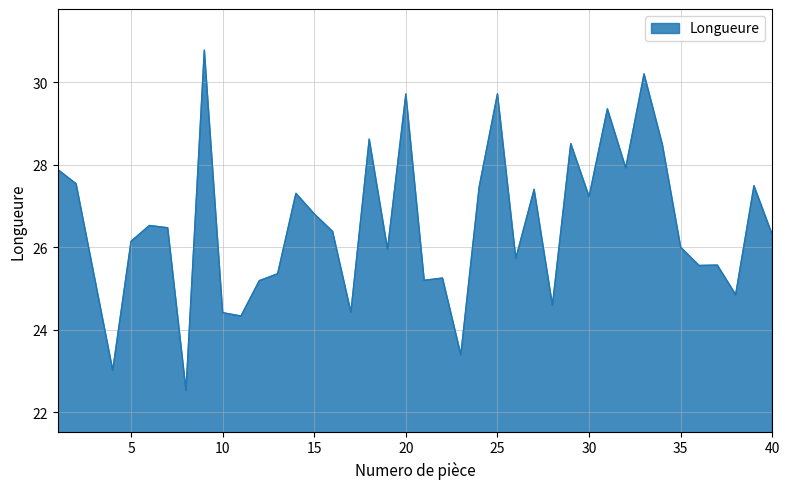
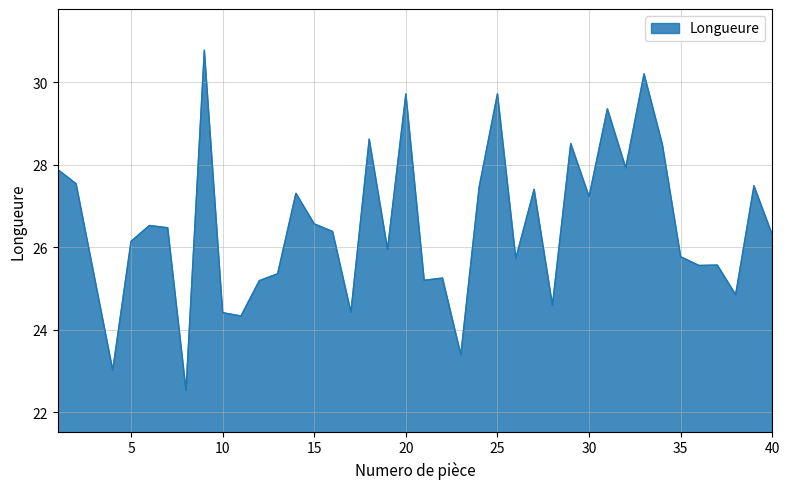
  {
    "5": 26.1,
    "10": 24.4,
-   "15": 26.8,
+   "15": 26.6,
    "20": 29.7,
    "25": 29.7,
    "30": 27.2,
-   "35": 26.0,
+   "35": 25.8,
    "40": 26.3
  }
